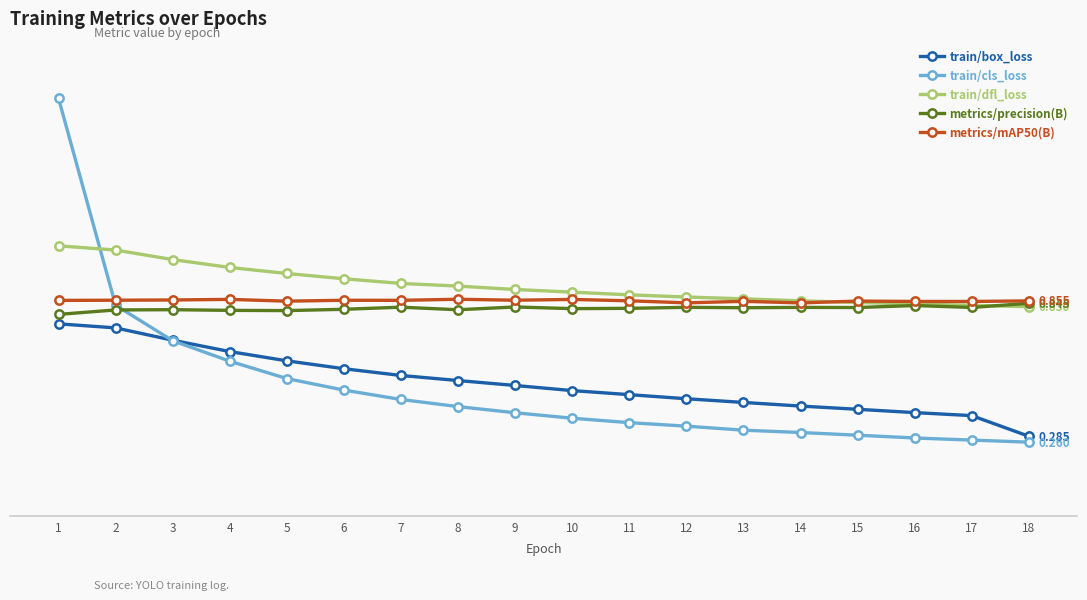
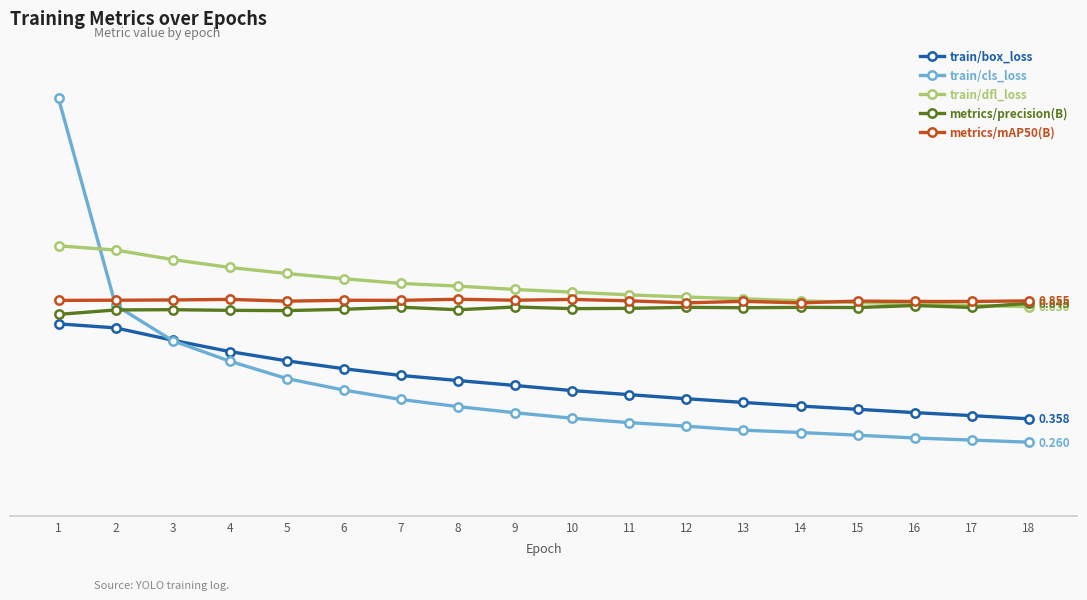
  {
    "train/box_loss": {
-     "18": 0.285
+     "18": 0.358
    }
  }
